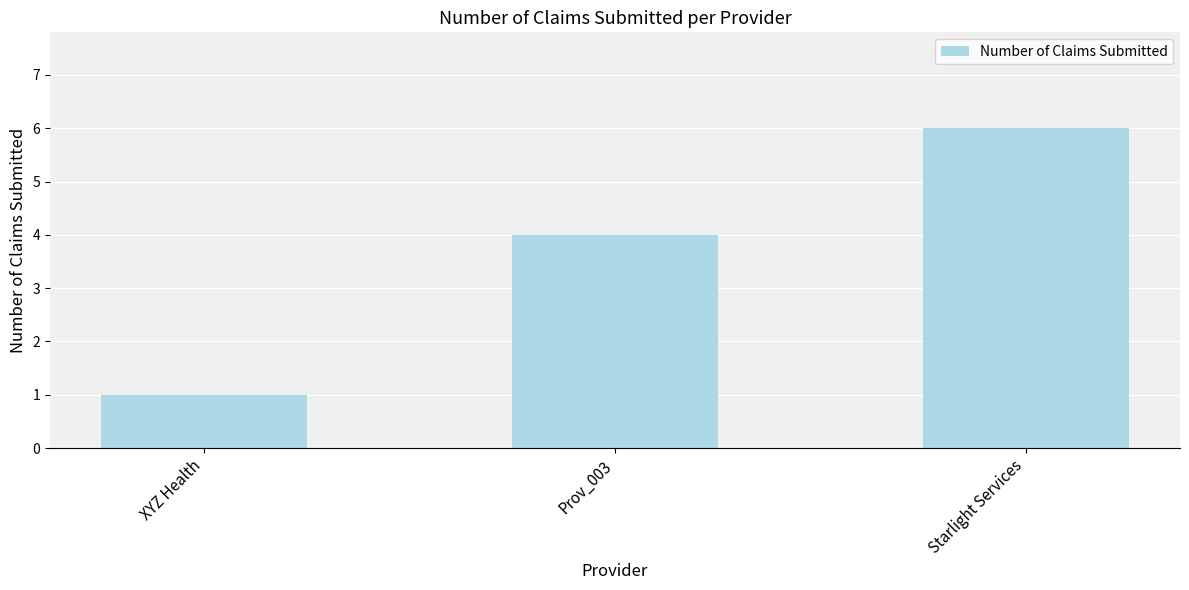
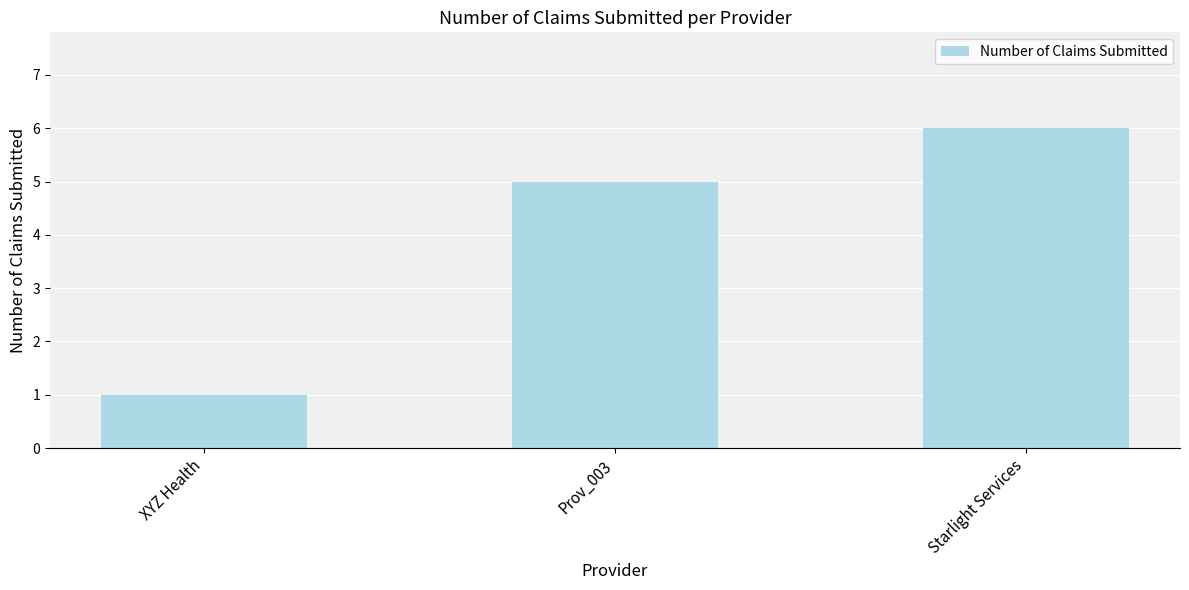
  {
    "XYZ Health": 1,
-   "Prov_003": 4,
+   "Prov_003": 5,
    "Starlight Services": 6
  }
